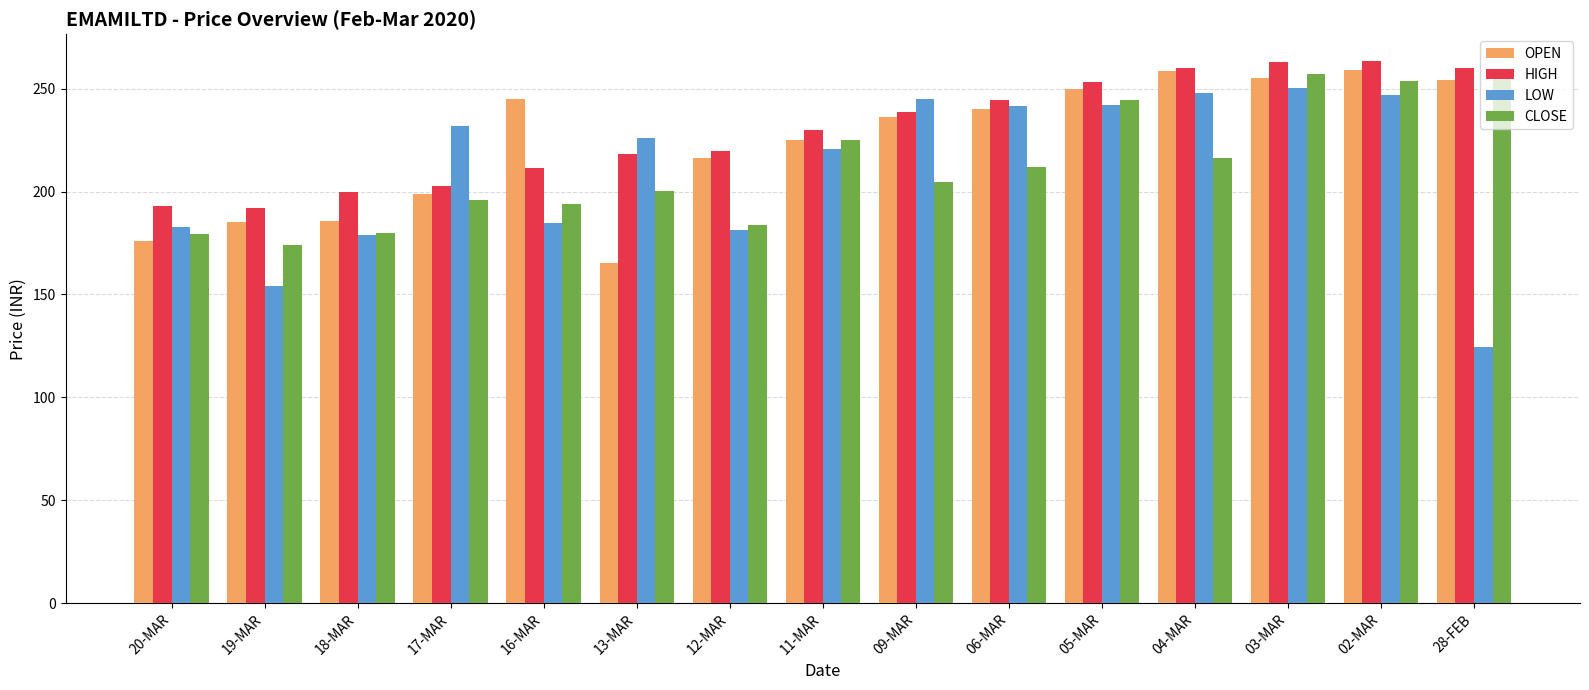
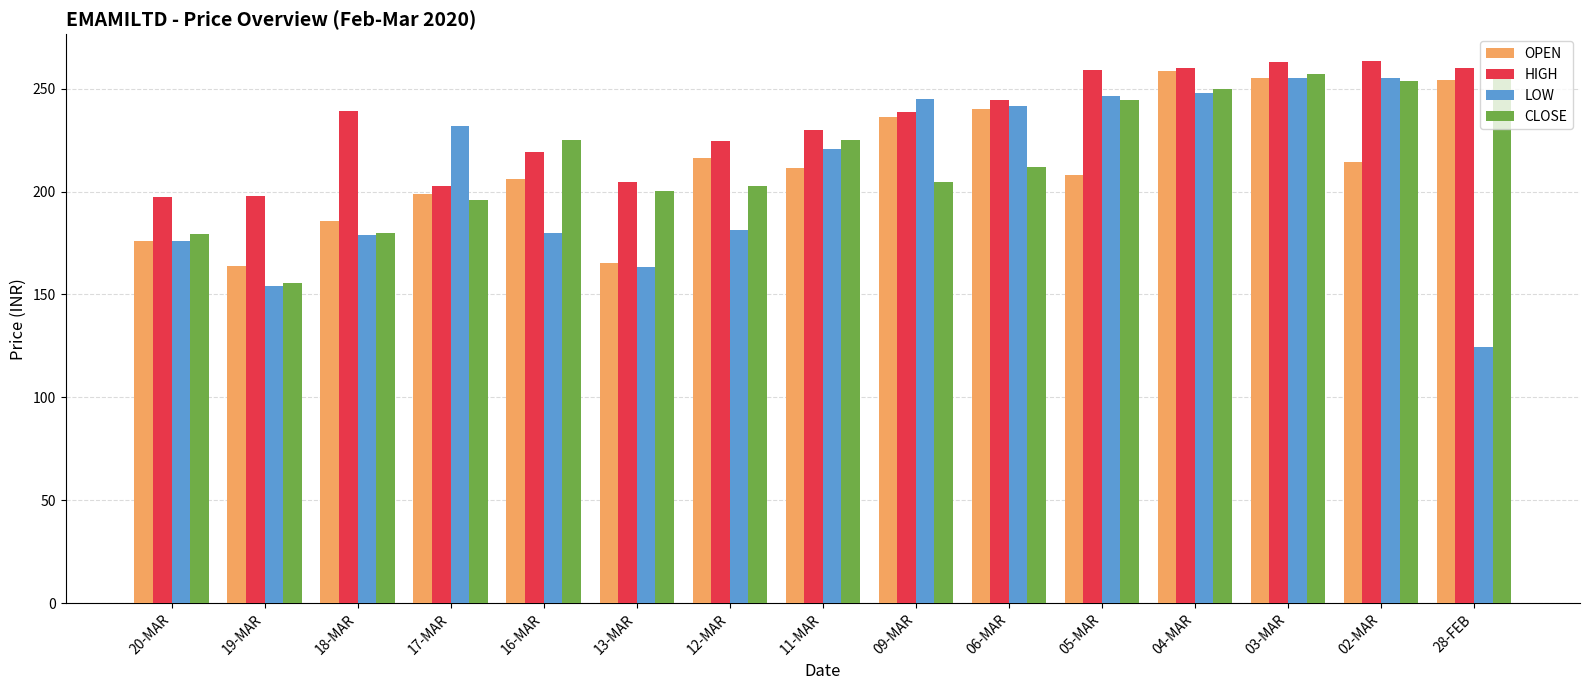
  {
    "OPEN": {
      "20-MAR": 176,
-     "19-MAR": 185,
+     "19-MAR": 164,
      "18-MAR": 186,
      "17-MAR": 199,
-     "16-MAR": 245,
+     "16-MAR": 206,
      "13-MAR": 165,
      "12-MAR": 216,
-     "11-MAR": 225,
+     "11-MAR": 211,
      "09-MAR": 236,
      "06-MAR": 240,
-     "05-MAR": 250,
+     "05-MAR": 208,
      "04-MAR": 259,
      "03-MAR": 255,
-     "02-MAR": 259,
+     "02-MAR": 214,
      "28-FEB": 254
    },
    "HIGH": {
-     "20-MAR": 193,
-     "19-MAR": 192,
-     "18-MAR": 200,
+     "20-MAR": 197,
+     "19-MAR": 198,
+     "18-MAR": 239,
      "17-MAR": 203,
-     "16-MAR": 211,
-     "13-MAR": 218,
-     "12-MAR": 220,
+     "16-MAR": 219,
+     "13-MAR": 204,
+     "12-MAR": 224,
      "11-MAR": 230,
      "09-MAR": 239,
      "06-MAR": 245,
-     "05-MAR": 253,
+     "05-MAR": 259,
      "04-MAR": 260,
      "03-MAR": 263,
      "02-MAR": 263,
      "28-FEB": 260
    },
    "LOW": {
-     "20-MAR": 183,
+     "20-MAR": 176,
      "19-MAR": 154,
      "18-MAR": 179,
      "17-MAR": 232,
-     "16-MAR": 185,
-     "13-MAR": 226,
+     "16-MAR": 180,
+     "13-MAR": 163,
      "12-MAR": 182,
      "11-MAR": 221,
      "09-MAR": 245,
      "06-MAR": 241,
-     "05-MAR": 242,
+     "05-MAR": 246,
      "04-MAR": 248,
-     "03-MAR": 250,
-     "02-MAR": 247,
+     "03-MAR": 255,
+     "02-MAR": 255,
      "28-FEB": 125
    },
    "CLOSE": {
      "20-MAR": 180,
-     "19-MAR": 174,
+     "19-MAR": 155,
      "18-MAR": 180,
      "17-MAR": 196,
-     "16-MAR": 194,
+     "16-MAR": 225,
      "13-MAR": 200,
-     "12-MAR": 184,
+     "12-MAR": 203,
      "11-MAR": 225,
      "09-MAR": 205,
      "06-MAR": 212,
      "05-MAR": 244,
-     "04-MAR": 216,
+     "04-MAR": 250,
      "03-MAR": 257,
      "02-MAR": 254
    }
  }
